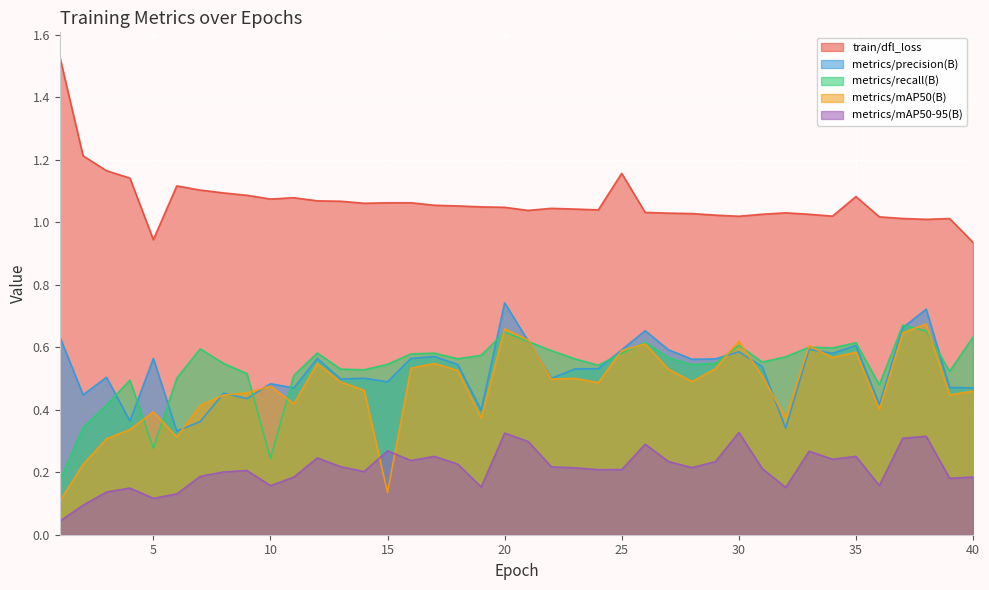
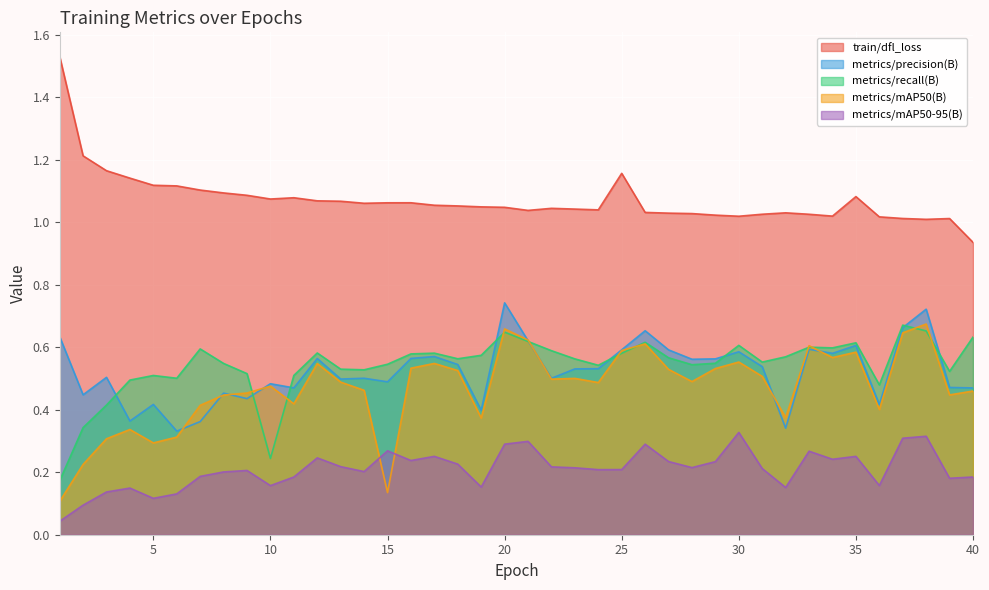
  {
    "train/dfl_loss": {
-     "5": 0.94,
+     "5": 1.12,
      "10": 1.07,
      "15": 1.06,
      "20": 1.05,
      "25": 1.16,
      "30": 1.02,
      "35": 1.08,
      "40": 0.94
    },
    "metrics/precision(B)": {
-     "5": 0.56,
+     "5": 0.42,
      "15": 0.49,
      "20": 0.74,
      "30": 0.59,
      "35": 0.61,
      "40": 0.47
    },
    "metrics/recall(B)": {
-     "5": 0.28,
+     "5": 0.51,
      "10": 0.24,
      "15": 0.55,
      "20": 0.65,
      "25": 0.58,
      "30": 0.61,
      "35": 0.61,
      "40": 0.63
    },
    "metrics/mAP50(B)": {
-     "5": 0.39,
+     "5": 0.29,
      "15": 0.14,
      "20": 0.66,
-     "30": 0.62,
+     "30": 0.55,
      "35": 0.58,
      "40": 0.46
    },
    "metrics/mAP50-95(B)": {
      "5": 0.12,
      "10": 0.16,
      "15": 0.27,
-     "20": 0.33,
+     "20": 0.29,
      "25": 0.21,
      "30": 0.33,
      "35": 0.25,
      "40": 0.18
    }
  }
